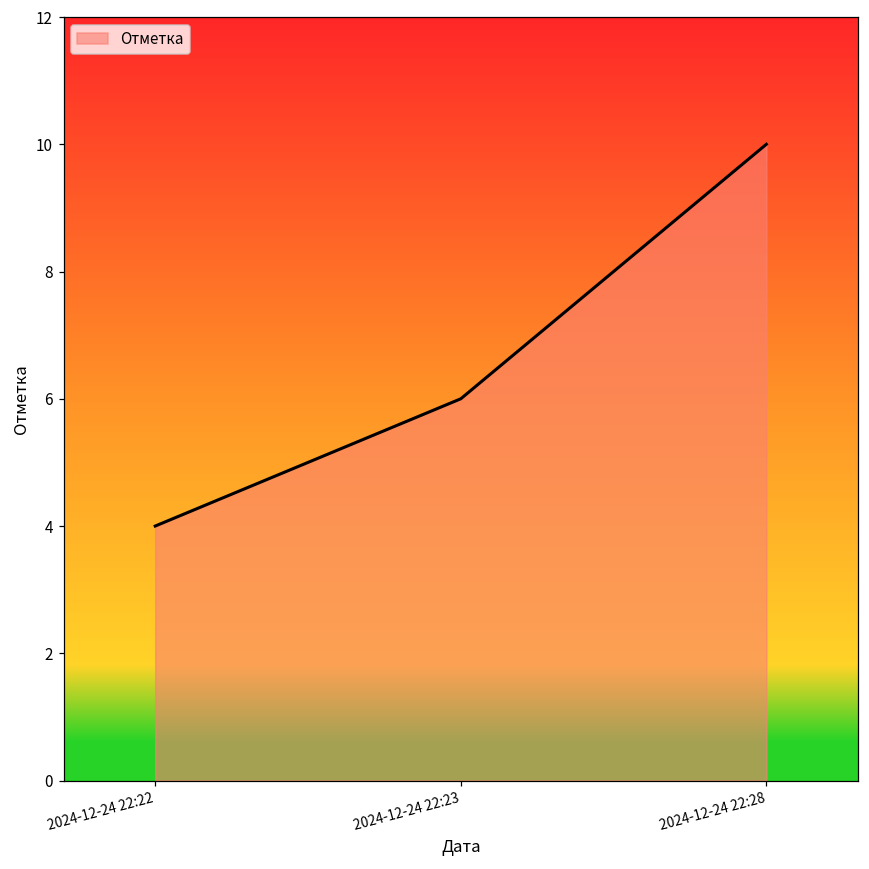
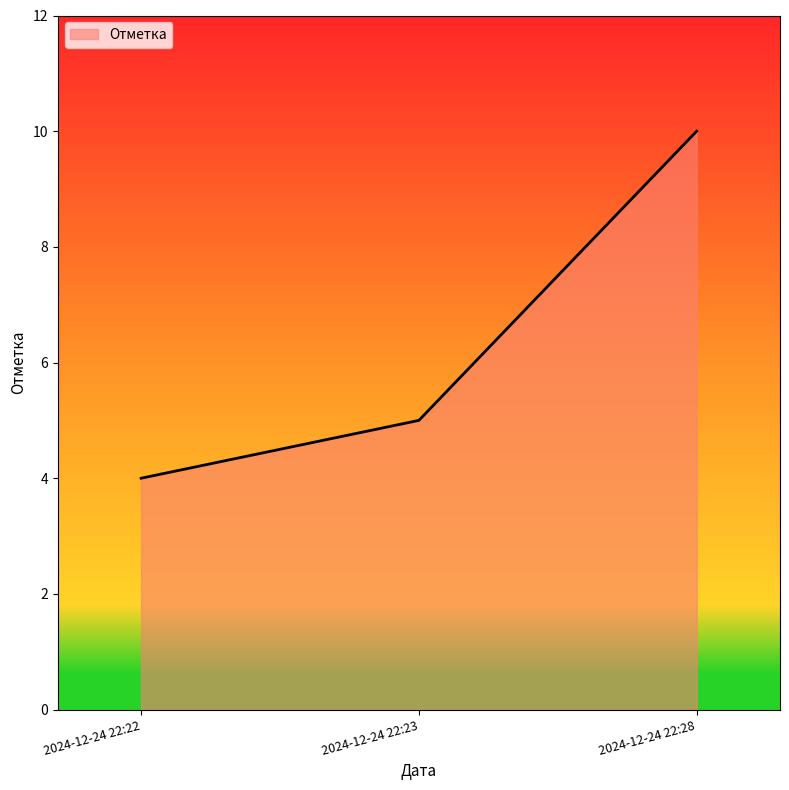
  {
    "2024-12-24 22:22": 4,
-   "2024-12-24 22:23": 6,
+   "2024-12-24 22:23": 5,
    "2024-12-24 22:28": 10
  }
